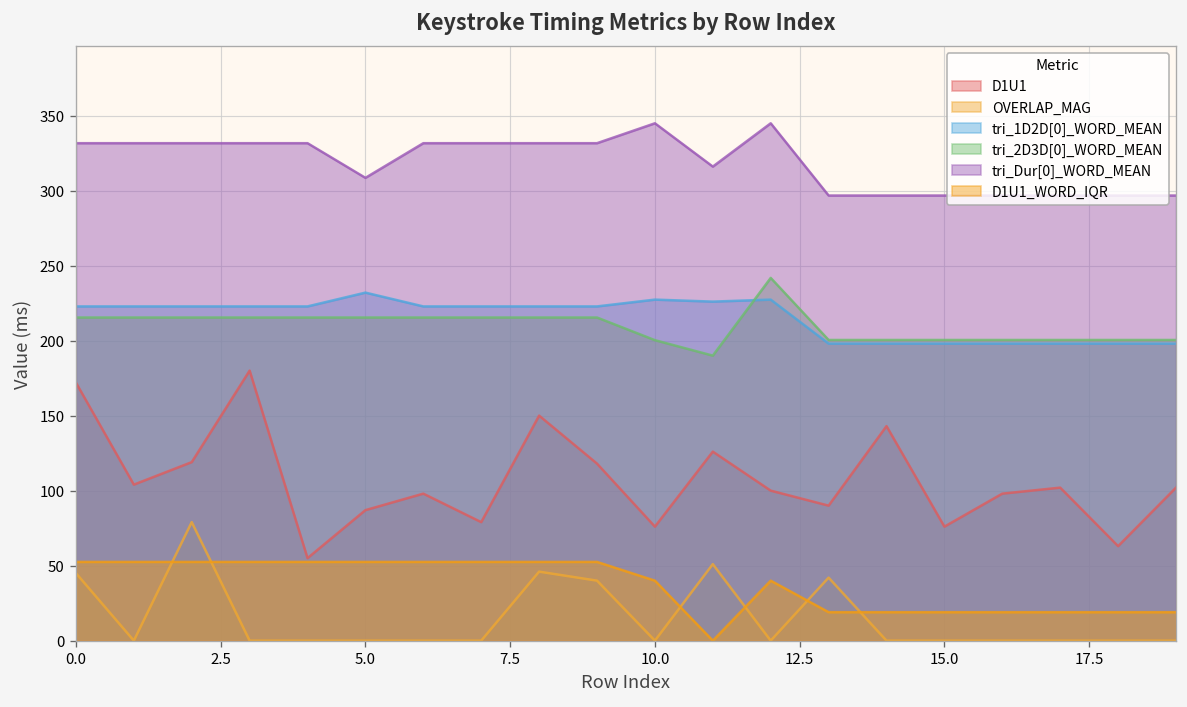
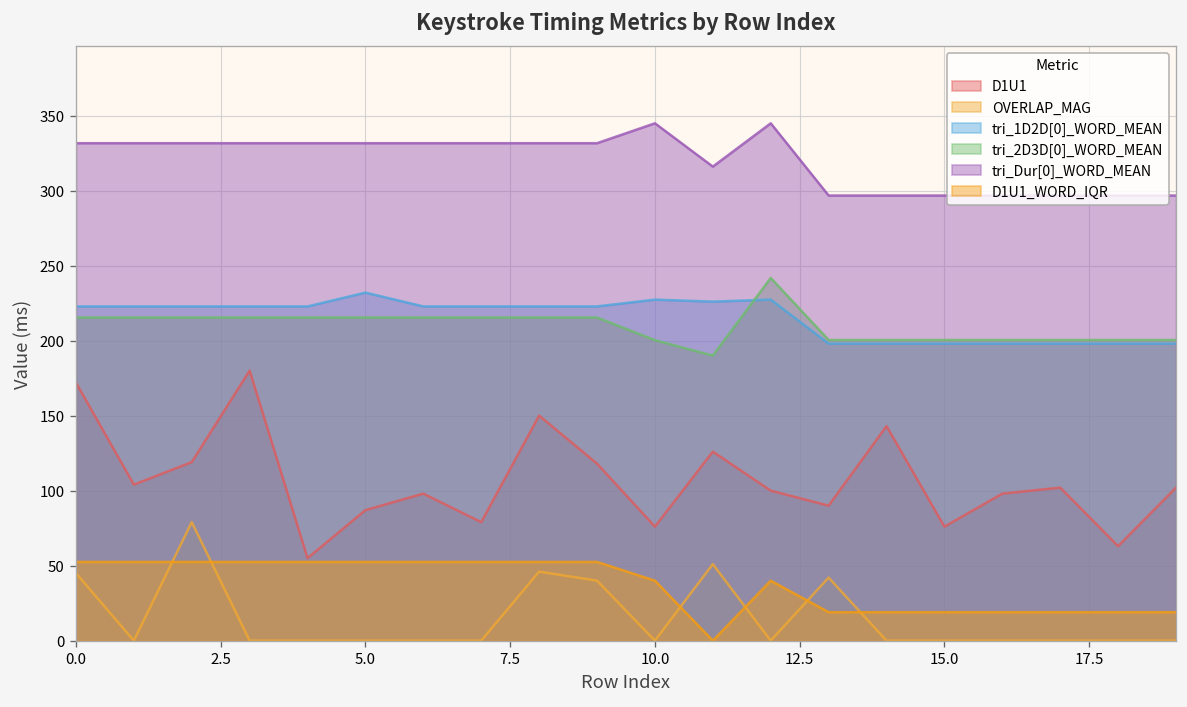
  {
    "tri_1D2D[0]_WORD_MEAN": {
      "0.0": 223,
      "5.0": 232,
      "10.0": 227,
      "15.0": 198
    },
    "tri_2D3D[0]_WORD_MEAN": {
      "0.0": 215,
      "5.0": 215,
      "10.0": 200,
      "15.0": 200
    },
    "tri_Dur[0]_WORD_MEAN": {
      "0.0": 332,
-     "5.0": 309,
+     "5.0": 332,
      "10.0": 345,
      "15.0": 297
    }
  }
